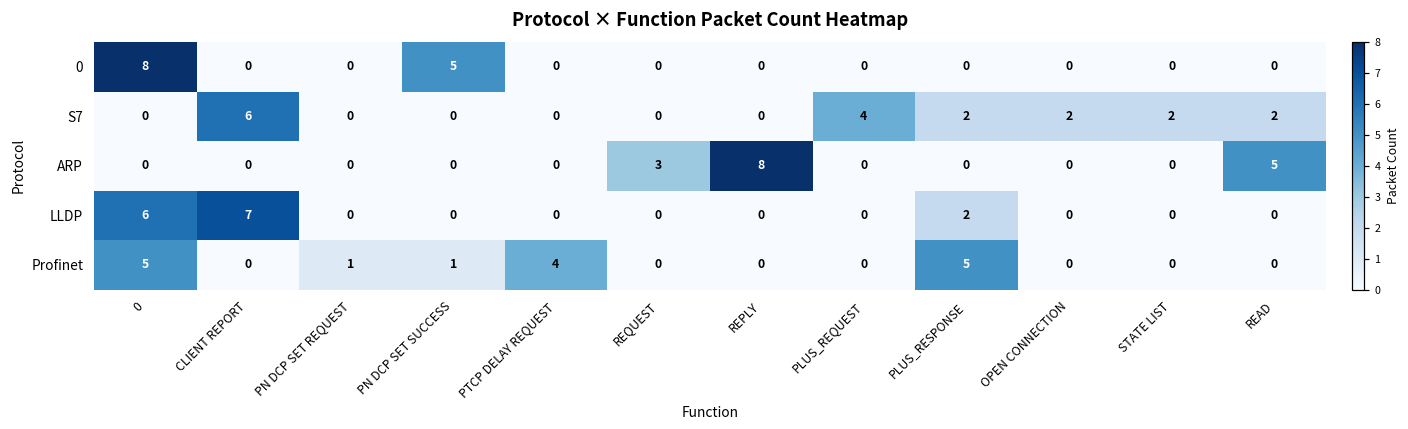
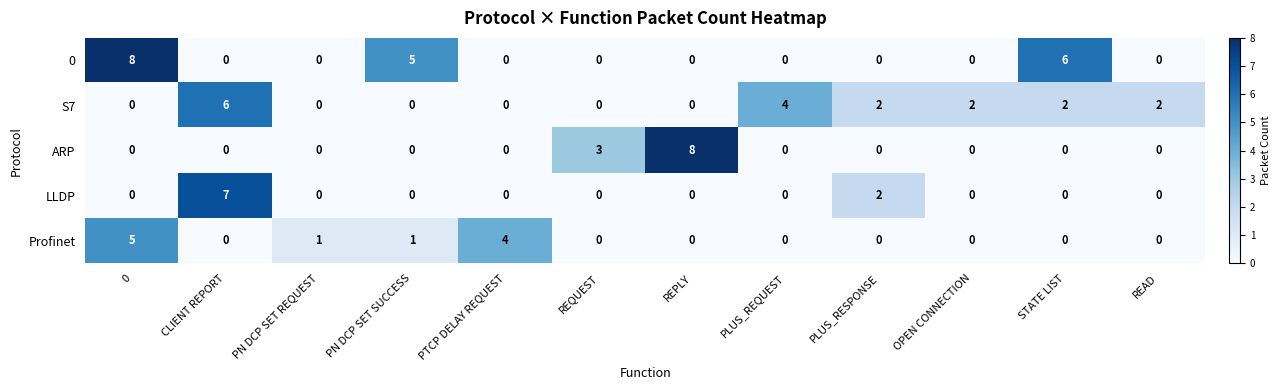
  {
    "0": {
      "0": 8,
      "CLIENT REPORT": 0,
      "PN DCP SET REQUEST": 0,
      "PN DCP SET SUCCESS": 5,
      "PTCP DELAY REQUEST": 0,
      "REQUEST": 0,
      "REPLY": 0,
      "PLUS_REQUEST": 0,
      "PLUS_RESPONSE": 0,
      "OPEN CONNECTION": 0,
-     "STATE LIST": 0,
+     "STATE LIST": 6,
      "READ": 0
    },
    "S7": {
      "0": 0,
      "CLIENT REPORT": 6,
      "PN DCP SET REQUEST": 0,
      "PN DCP SET SUCCESS": 0,
      "PTCP DELAY REQUEST": 0,
      "REQUEST": 0,
      "REPLY": 0,
      "PLUS_REQUEST": 4,
      "PLUS_RESPONSE": 2,
      "OPEN CONNECTION": 2,
      "STATE LIST": 2,
      "READ": 2
    },
    "ARP": {
      "0": 0,
      "CLIENT REPORT": 0,
      "PN DCP SET REQUEST": 0,
      "PN DCP SET SUCCESS": 0,
      "PTCP DELAY REQUEST": 0,
      "REQUEST": 3,
      "REPLY": 8,
      "PLUS_REQUEST": 0,
      "PLUS_RESPONSE": 0,
      "OPEN CONNECTION": 0,
      "STATE LIST": 0,
-     "READ": 5
+     "READ": 0
    },
    "LLDP": {
-     "0": 6,
+     "0": 0,
      "CLIENT REPORT": 7,
      "PN DCP SET REQUEST": 0,
      "PN DCP SET SUCCESS": 0,
      "PTCP DELAY REQUEST": 0,
      "REQUEST": 0,
      "REPLY": 0,
      "PLUS_REQUEST": 0,
      "PLUS_RESPONSE": 2,
      "OPEN CONNECTION": 0,
      "STATE LIST": 0,
      "READ": 0
    },
    "Profinet": {
      "0": 5,
      "CLIENT REPORT": 0,
      "PN DCP SET REQUEST": 1,
      "PN DCP SET SUCCESS": 1,
      "PTCP DELAY REQUEST": 4,
      "REQUEST": 0,
      "REPLY": 0,
      "PLUS_REQUEST": 0,
-     "PLUS_RESPONSE": 5,
+     "PLUS_RESPONSE": 0,
      "OPEN CONNECTION": 0,
      "STATE LIST": 0,
      "READ": 0
    }
  }
